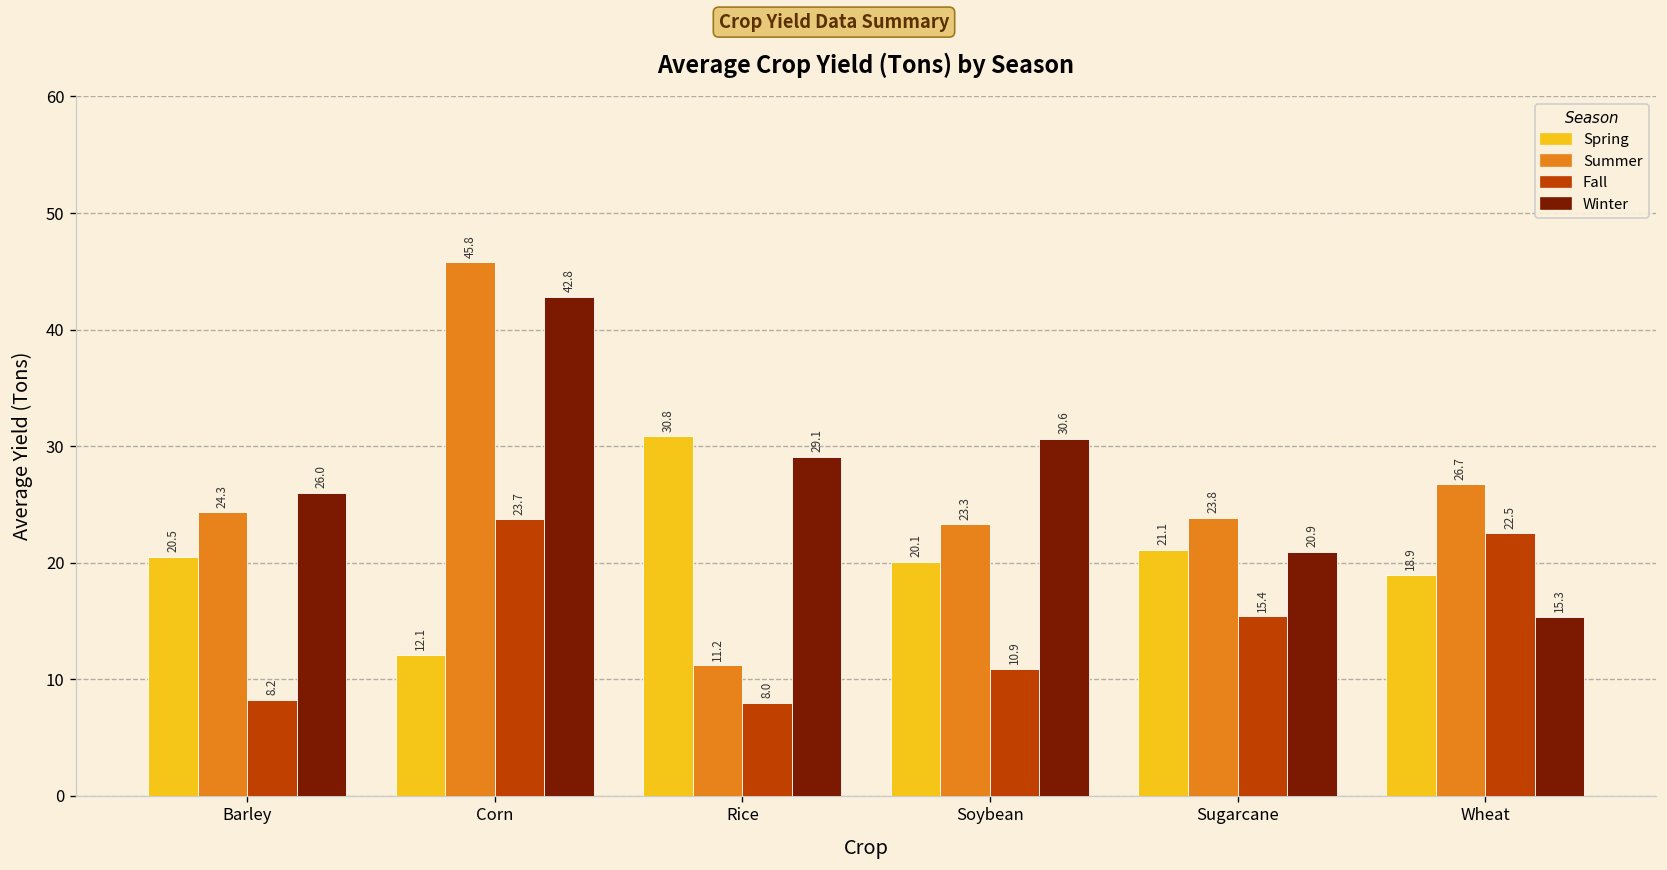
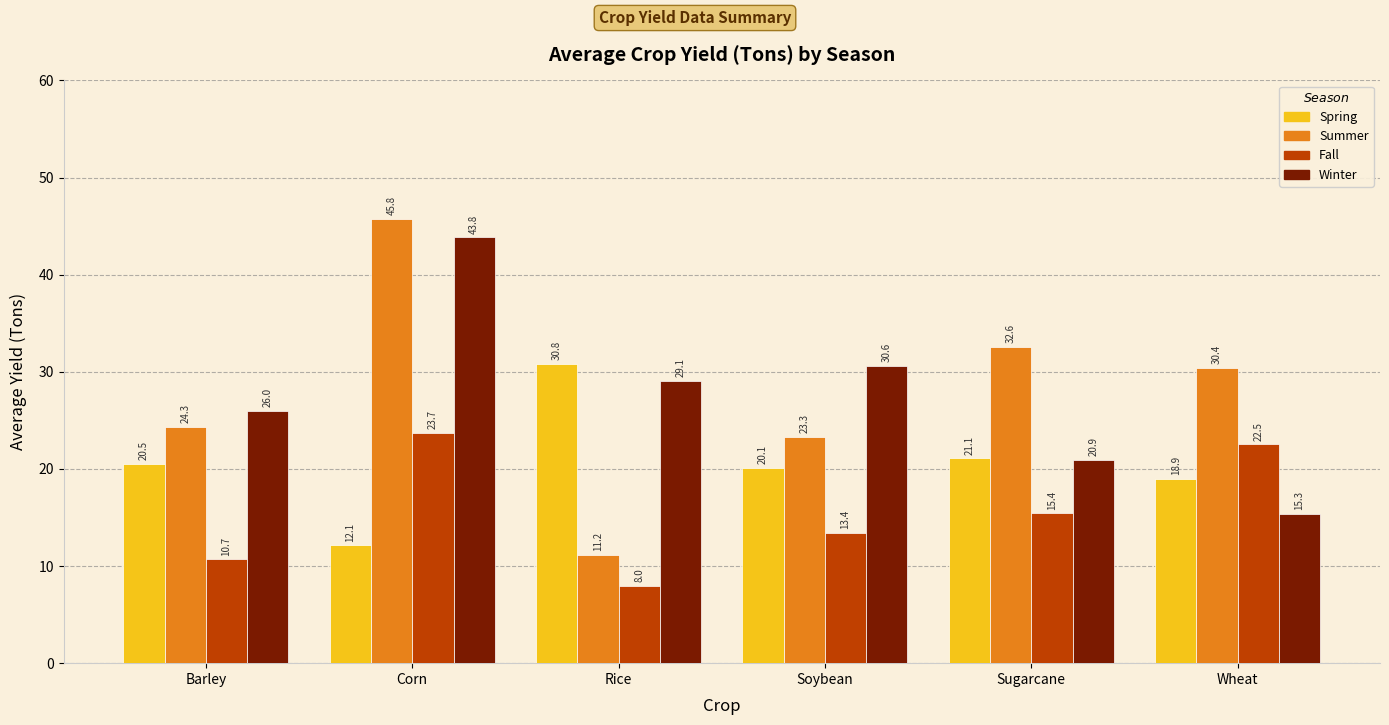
  {
    "Spring": {
      "Barley": 20.5,
      "Corn": 12.1,
      "Rice": 30.8,
      "Soybean": 20.1,
      "Sugarcane": 21.1,
      "Wheat": 18.9
    },
    "Summer": {
      "Barley": 24.3,
      "Corn": 45.8,
      "Rice": 11.2,
      "Soybean": 23.3,
-     "Sugarcane": 23.8,
-     "Wheat": 26.7
+     "Sugarcane": 32.6,
+     "Wheat": 30.4
    },
    "Fall": {
-     "Barley": 8.2,
+     "Barley": 10.7,
      "Corn": 23.7,
      "Rice": 8.0,
-     "Soybean": 10.9,
+     "Soybean": 13.4,
      "Sugarcane": 15.4,
      "Wheat": 22.5
    },
    "Winter": {
      "Barley": 26.0,
-     "Corn": 42.8,
+     "Corn": 43.8,
      "Rice": 29.1,
      "Soybean": 30.6,
      "Sugarcane": 20.9,
      "Wheat": 15.3
    }
  }
